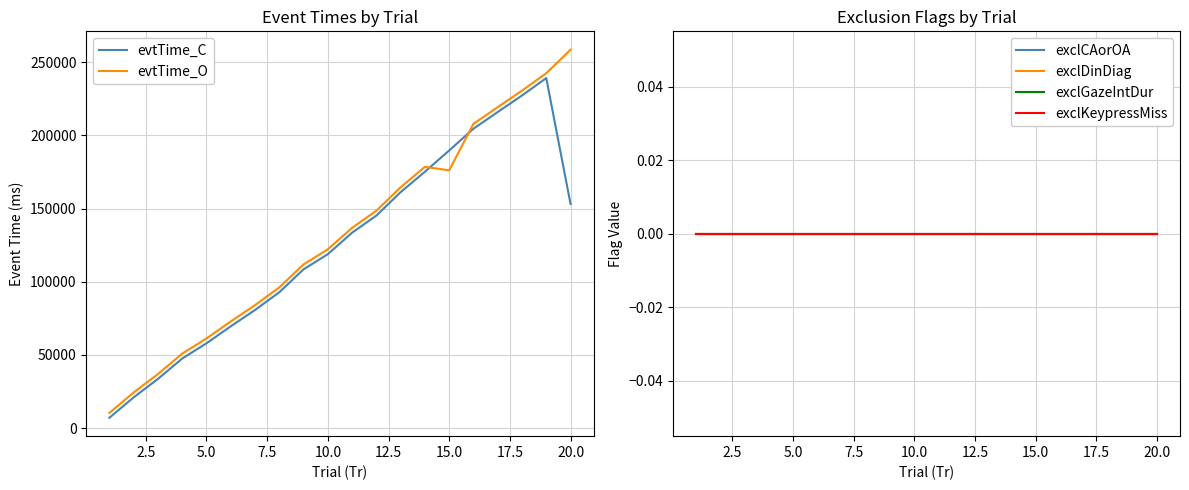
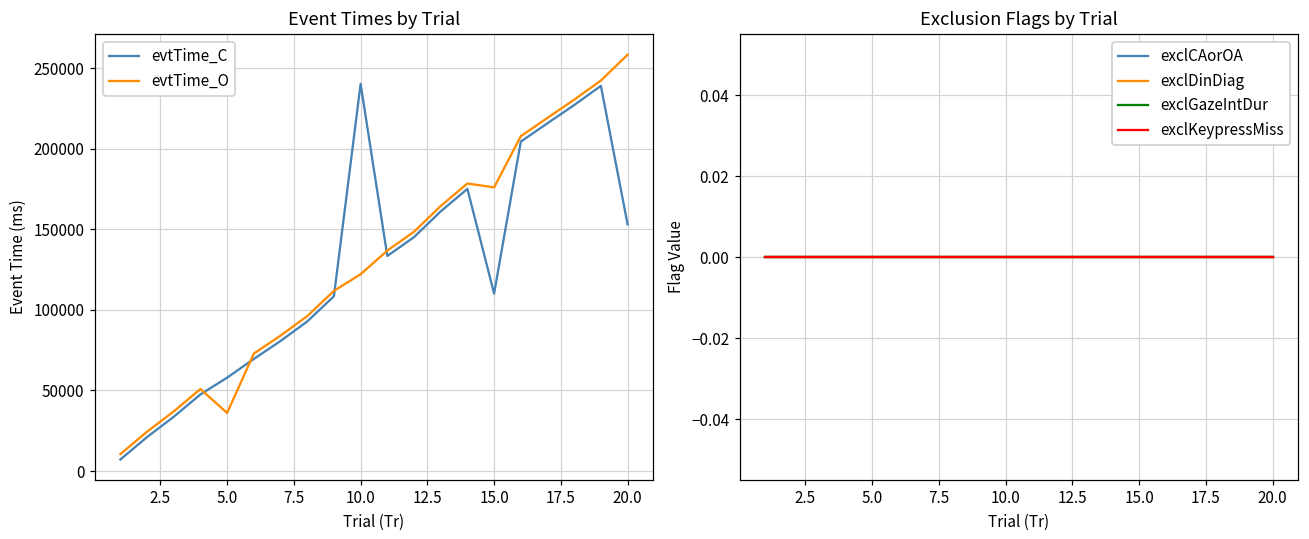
  {
    "Event Times by Trial": {
      "evtTime_C": {
        "5.0": 58000,
-       "10.0": 119000,
-       "15.0": 190000,
+       "10.0": 240000,
+       "15.0": 110000,
        "20.0": 153000
      },
      "evtTime_O": {
-       "5.0": 61000,
+       "5.0": 36000,
        "10.0": 122000,
        "15.0": 176000,
        "20.0": 258000
      }
    },
    "Exclusion Flags by Trial": {
      "5.0": 0.000,
      "10.0": 0.000,
      "15.0": 0.000,
      "20.0": 0.000
    }
  }
